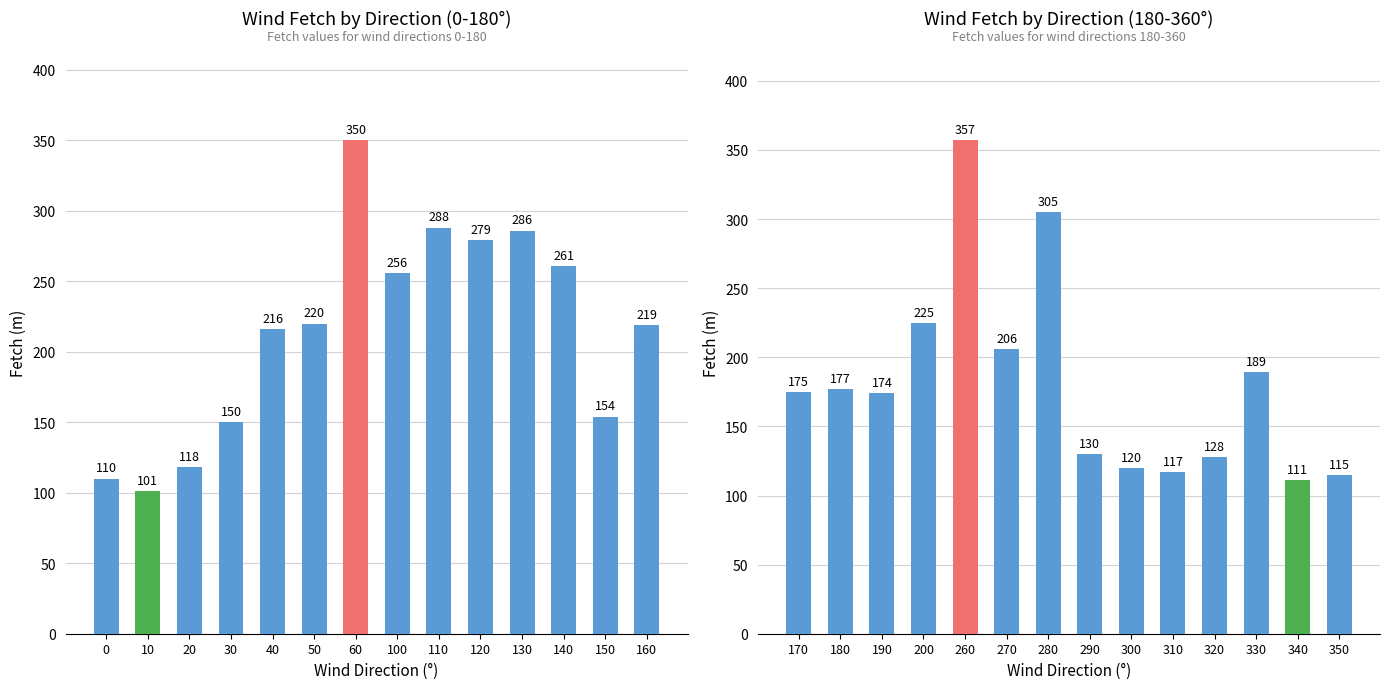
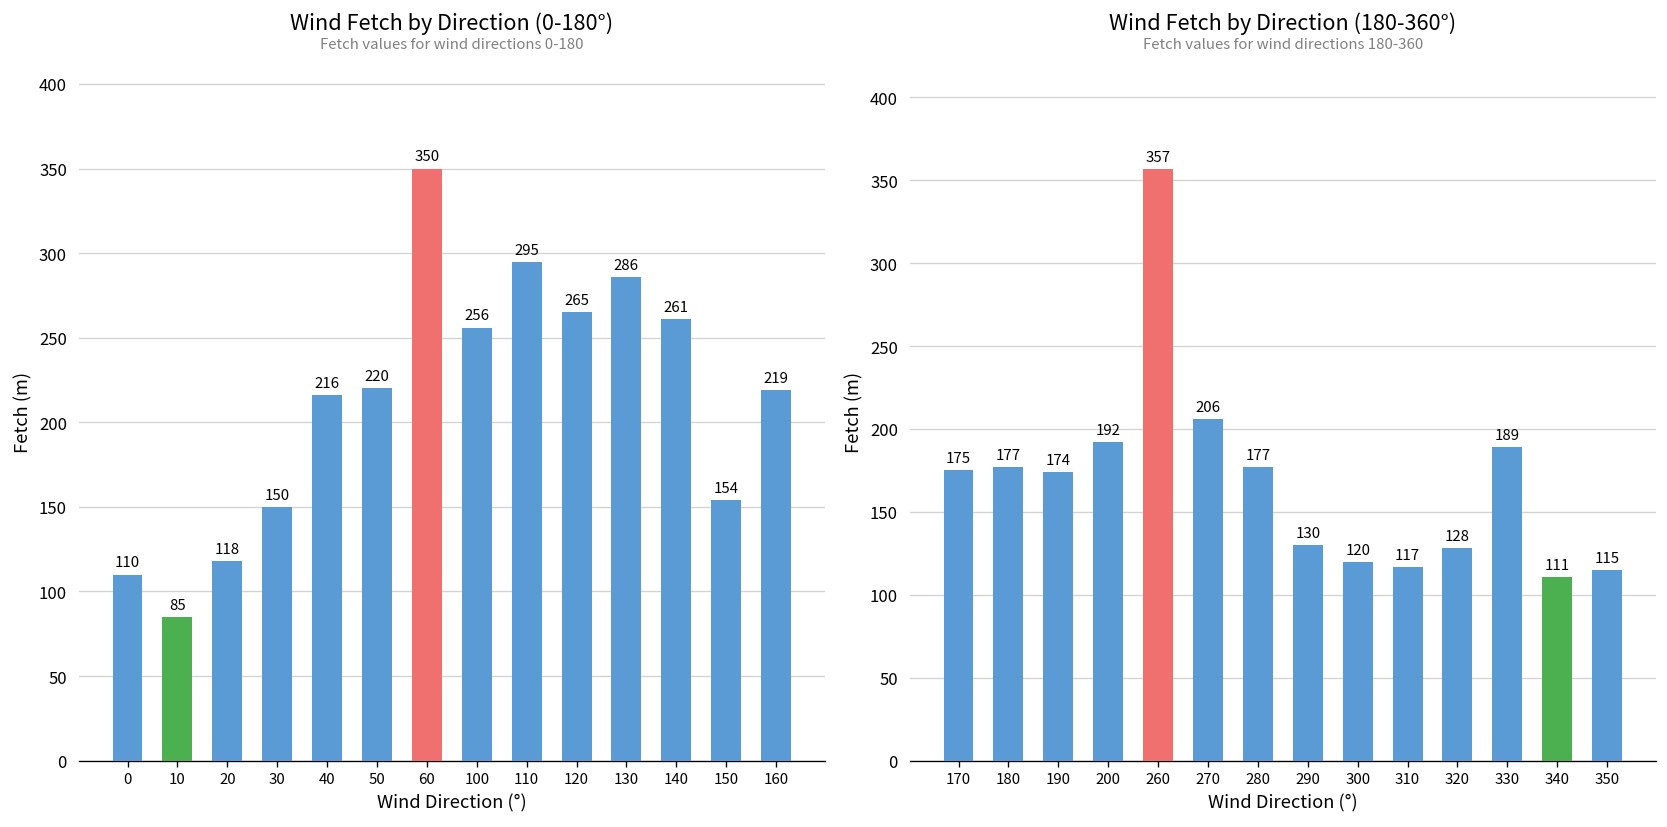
  {
    "Wind Fetch by Direction (0-180°)": {
      "0": 110,
-     "10": 101,
+     "10": 85,
      "20": 118,
      "30": 150,
      "40": 216,
      "50": 220,
      "60": 350,
      "100": 256,
-     "110": 288,
-     "120": 279,
+     "110": 295,
+     "120": 265,
      "130": 286,
      "140": 261,
      "150": 154,
      "160": 219
    },
    "Wind Fetch by Direction (180-360°)": {
      "170": 175,
      "180": 177,
      "190": 174,
-     "200": 225,
+     "200": 192,
      "260": 357,
      "270": 206,
-     "280": 305,
+     "280": 177,
      "290": 130,
      "300": 120,
      "310": 117,
      "320": 128,
      "330": 189,
      "340": 111,
      "350": 115
    }
  }
